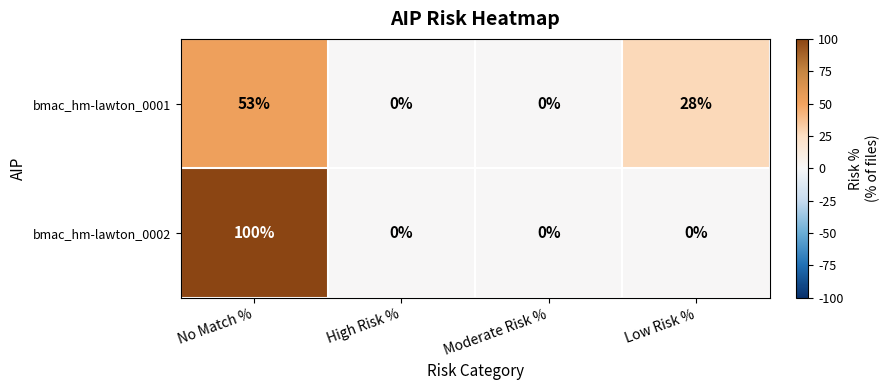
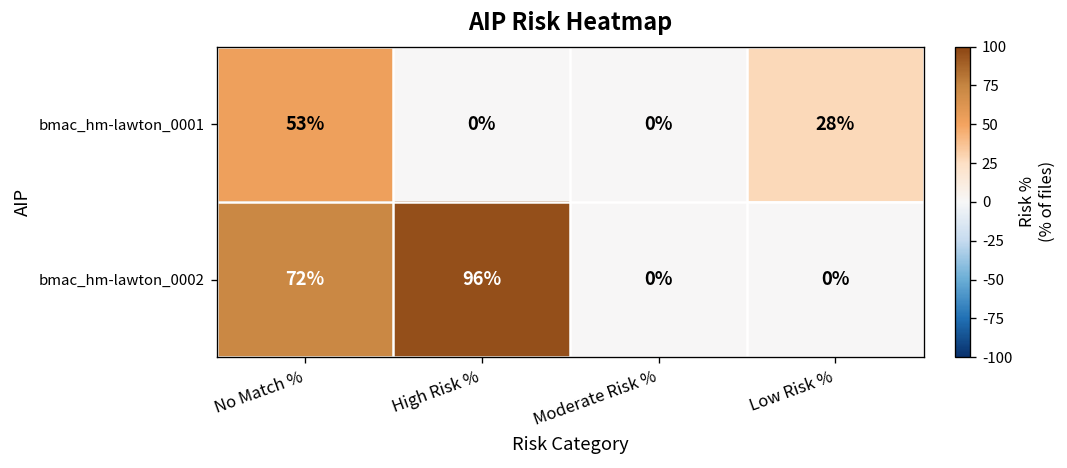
  {
    "bmac_hm-lawton_0001": {
      "No Match %": "53%",
      "High Risk %": "0%",
      "Moderate Risk %": "0%",
      "Low Risk %": "28%"
    },
    "bmac_hm-lawton_0002": {
-     "No Match %": "100%",
-     "High Risk %": "0%",
+     "No Match %": "72%",
+     "High Risk %": "96%",
      "Moderate Risk %": "0%",
      "Low Risk %": "0%"
    }
  }
